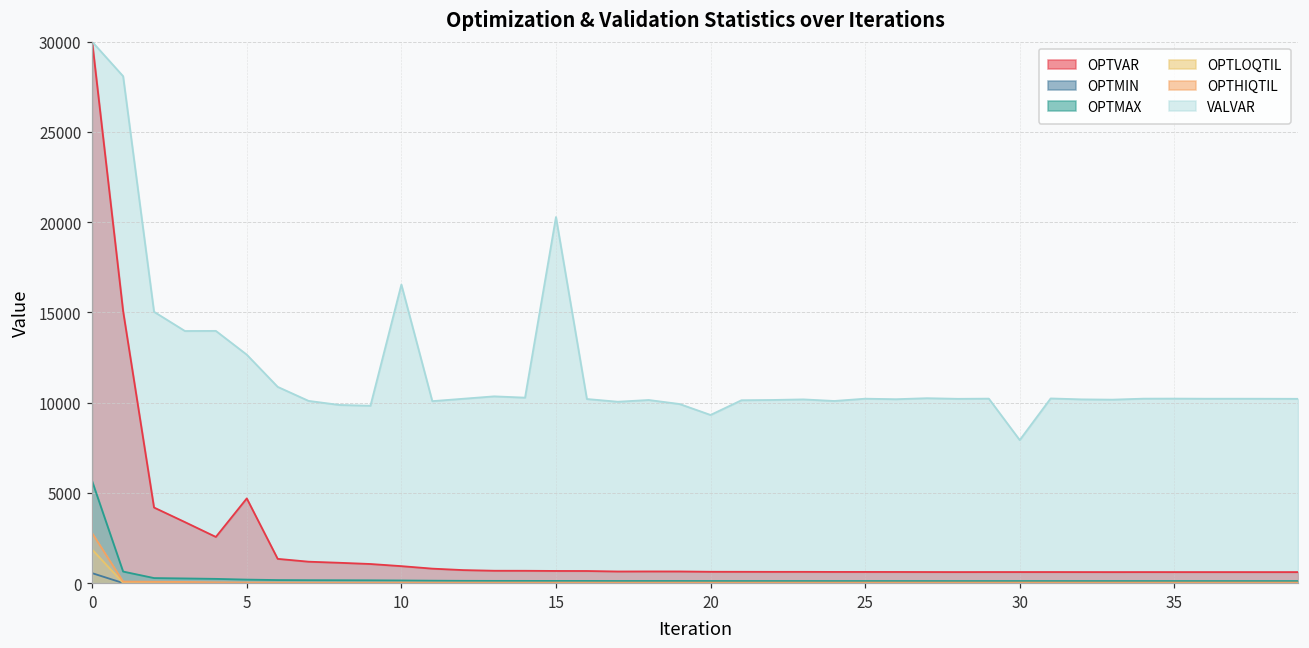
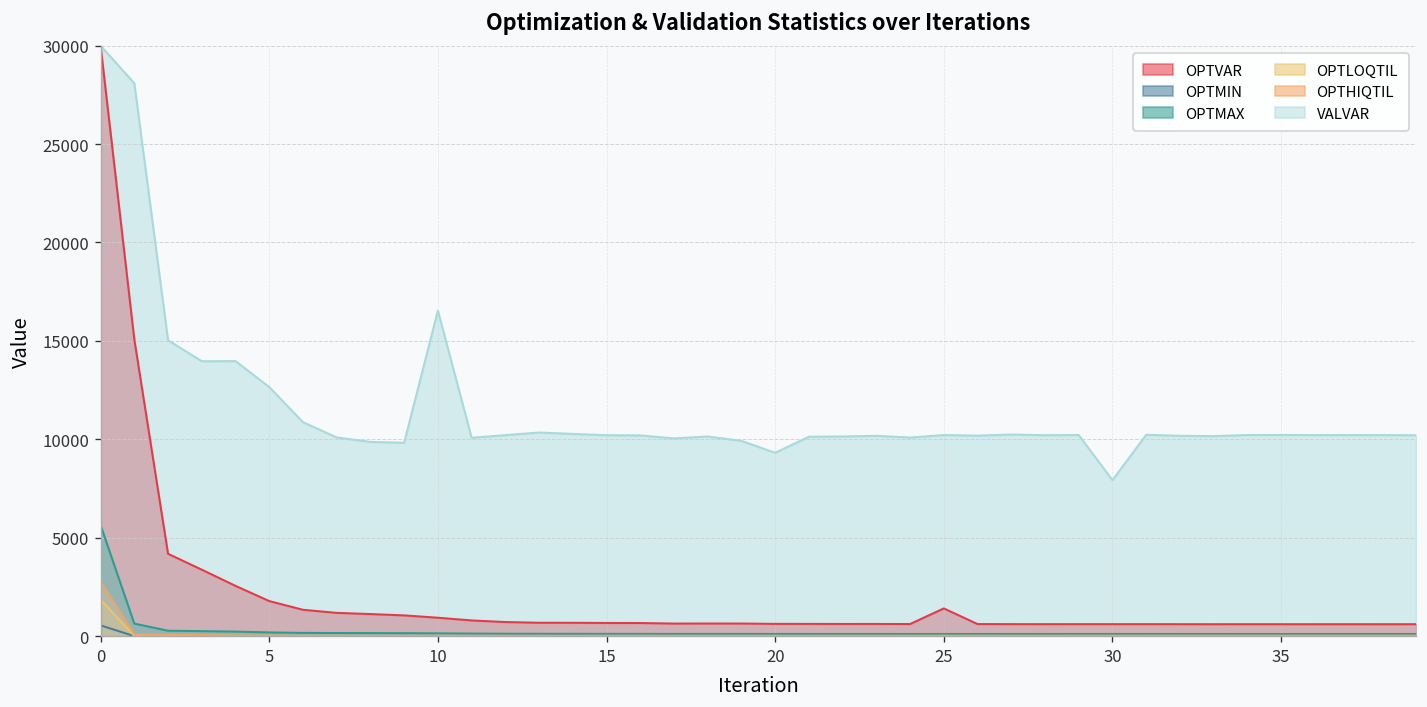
  {
    "OPTVAR": {
-     "5": 4700,
+     "5": 1800,
      "10": 900,
      "15": 700,
      "20": 600,
-     "25": 600,
+     "25": 1400,
      "30": 600,
      "35": 600
    },
    "VALVAR": {
      "5": 12700,
      "10": 16500,
-     "15": 20300,
+     "15": 10200,
      "20": 9300,
      "25": 10200,
      "30": 7900,
      "35": 10200
    }
  }
